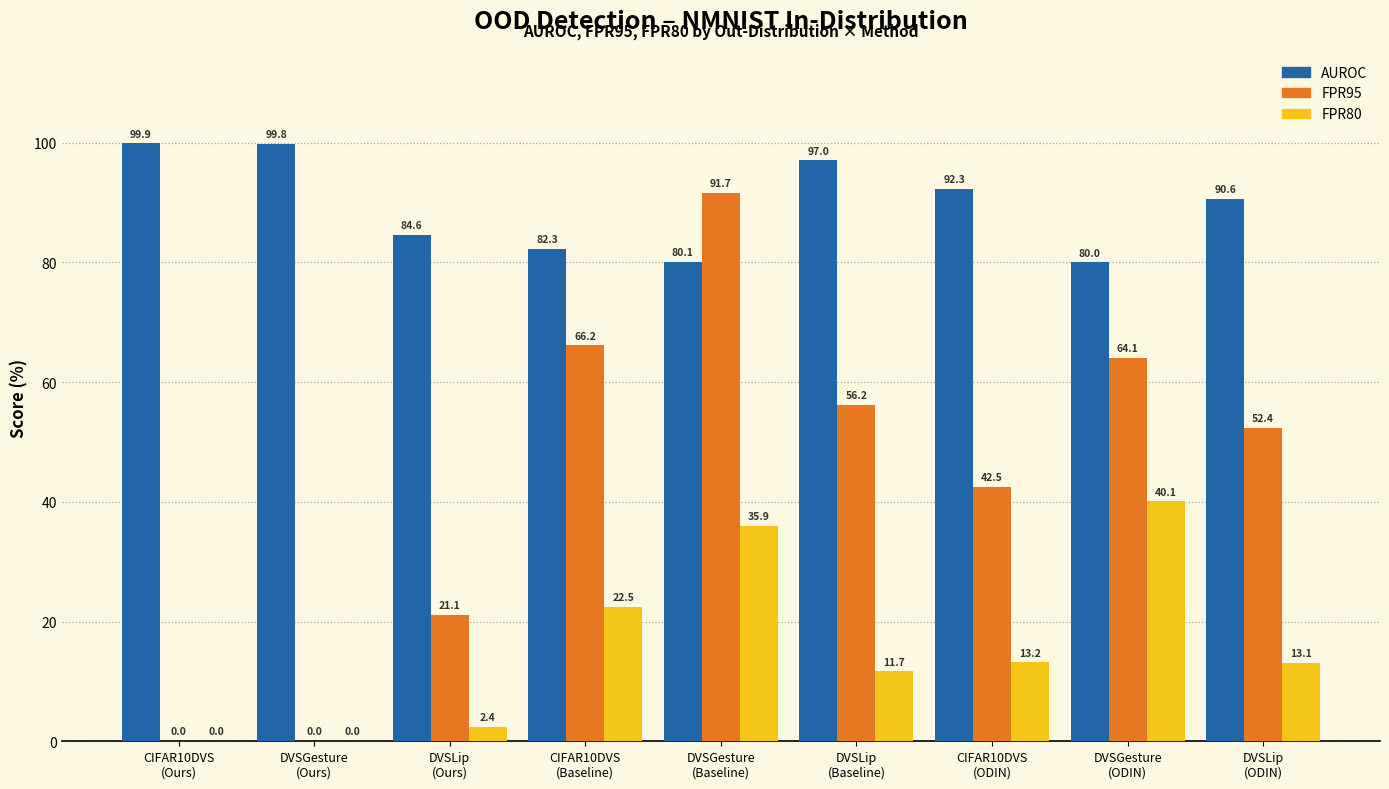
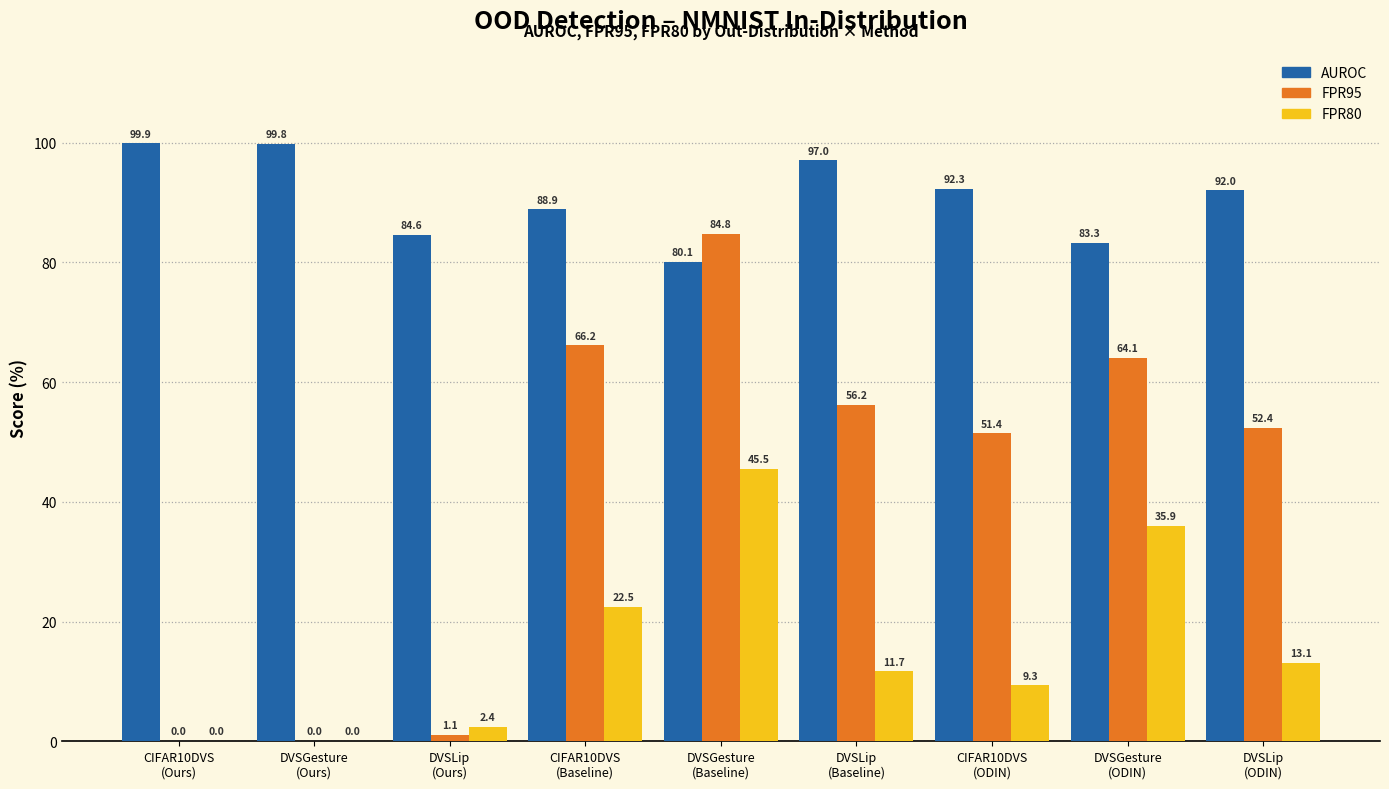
  {
    "AUROC": {
      "CIFAR10DVS (Ours)": 99.9,
      "DVSGesture (Ours)": 99.8,
      "DVSLip (Ours)": 84.6,
-     "CIFAR10DVS (Baseline)": 82.3,
+     "CIFAR10DVS (Baseline)": 88.9,
      "DVSGesture (Baseline)": 80.1,
      "DVSLip (Baseline)": 97.0,
      "CIFAR10DVS (ODIN)": 92.3,
-     "DVSGesture (ODIN)": 80.0,
-     "DVSLip (ODIN)": 90.6
+     "DVSGesture (ODIN)": 83.3,
+     "DVSLip (ODIN)": 92.0
    },
    "FPR95": {
      "CIFAR10DVS (Ours)": 0.0,
      "DVSGesture (Ours)": 0.0,
-     "DVSLip (Ours)": 21.1,
+     "DVSLip (Ours)": 1.1,
      "CIFAR10DVS (Baseline)": 66.2,
-     "DVSGesture (Baseline)": 91.7,
+     "DVSGesture (Baseline)": 84.8,
      "DVSLip (Baseline)": 56.2,
-     "CIFAR10DVS (ODIN)": 42.5,
+     "CIFAR10DVS (ODIN)": 51.4,
      "DVSGesture (ODIN)": 64.1,
      "DVSLip (ODIN)": 52.4
    },
    "FPR80": {
      "CIFAR10DVS (Ours)": 0.0,
      "DVSGesture (Ours)": 0.0,
      "DVSLip (Ours)": 2.4,
      "CIFAR10DVS (Baseline)": 22.5,
-     "DVSGesture (Baseline)": 35.9,
+     "DVSGesture (Baseline)": 45.5,
      "DVSLip (Baseline)": 11.7,
-     "CIFAR10DVS (ODIN)": 13.2,
-     "DVSGesture (ODIN)": 40.1,
+     "CIFAR10DVS (ODIN)": 9.3,
+     "DVSGesture (ODIN)": 35.9,
      "DVSLip (ODIN)": 13.1
    }
  }
